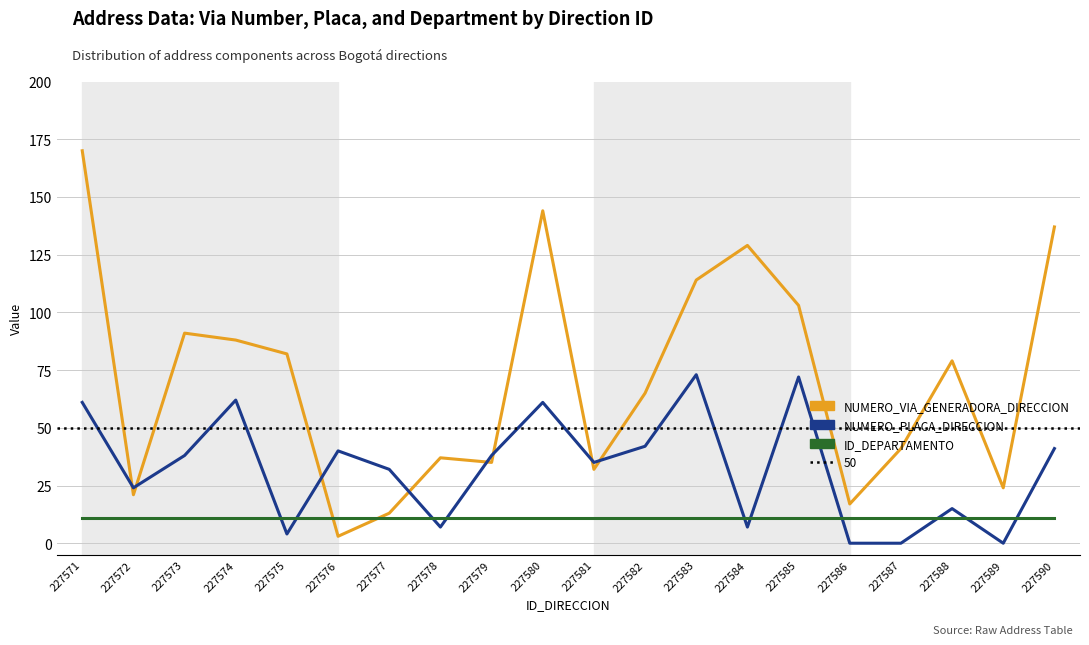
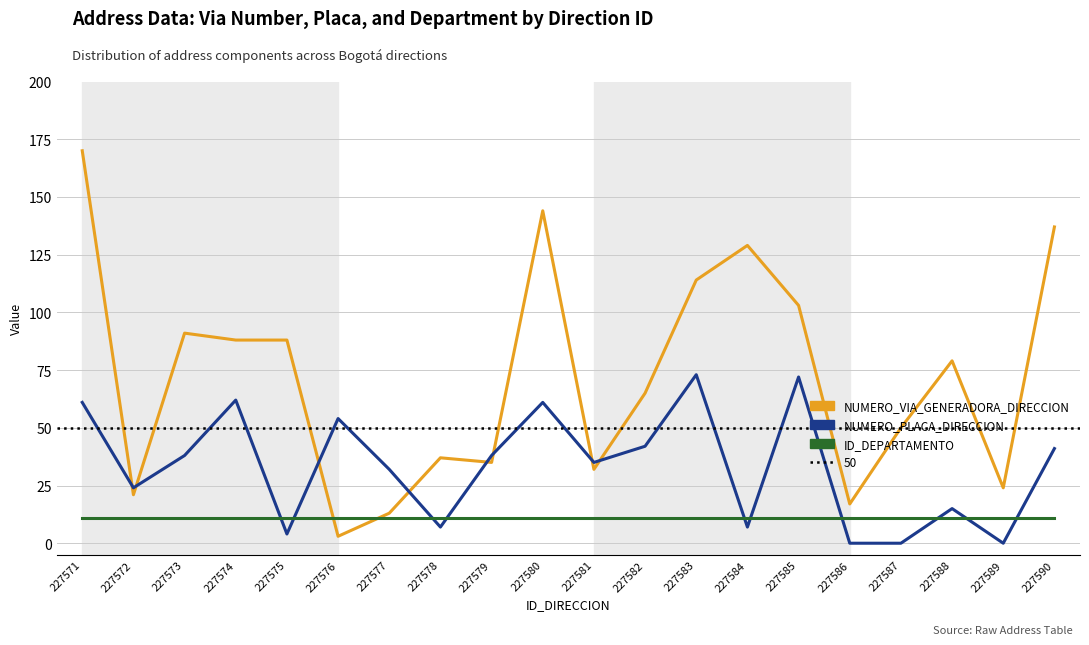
  {
    "NUMERO_VIA_GENERADORA_DIRECCION": {
      "227571": 170,
      "227572": 21,
      "227573": 91,
      "227574": 88,
-     "227575": 82,
+     "227575": 88,
      "227576": 3,
      "227577": 13,
      "227578": 37,
      "227579": 35,
      "227580": 144,
      "227581": 32,
      "227582": 65,
      "227583": 114,
      "227584": 129,
      "227585": 103,
      "227586": 17,
-     "227587": 41,
+     "227587": 50,
      "227588": 79,
      "227589": 24,
      "227590": 137
    },
    "NUMERO_PLACA_DIRECCION": {
      "227571": 61,
      "227572": 24,
      "227573": 38,
      "227574": 62,
      "227575": 4,
-     "227576": 40,
+     "227576": 54,
      "227577": 32,
      "227578": 7,
      "227579": 38,
      "227580": 61,
      "227581": 35,
      "227582": 42,
      "227583": 73,
      "227584": 7,
      "227585": 72,
      "227586": 0,
      "227587": 0,
      "227588": 15,
      "227589": 0,
      "227590": 41
    },
    "ID_DEPARTAMENTO": {
      "227571": 11,
      "227572": 11,
      "227573": 11,
      "227574": 11,
      "227575": 11,
      "227576": 11,
      "227577": 11,
      "227578": 11,
      "227579": 11,
      "227580": 11,
      "227581": 11,
      "227582": 11,
      "227583": 11,
      "227584": 11,
      "227585": 11,
      "227586": 11,
      "227587": 11,
      "227588": 11,
      "227589": 11,
      "227590": 11
    }
  }
